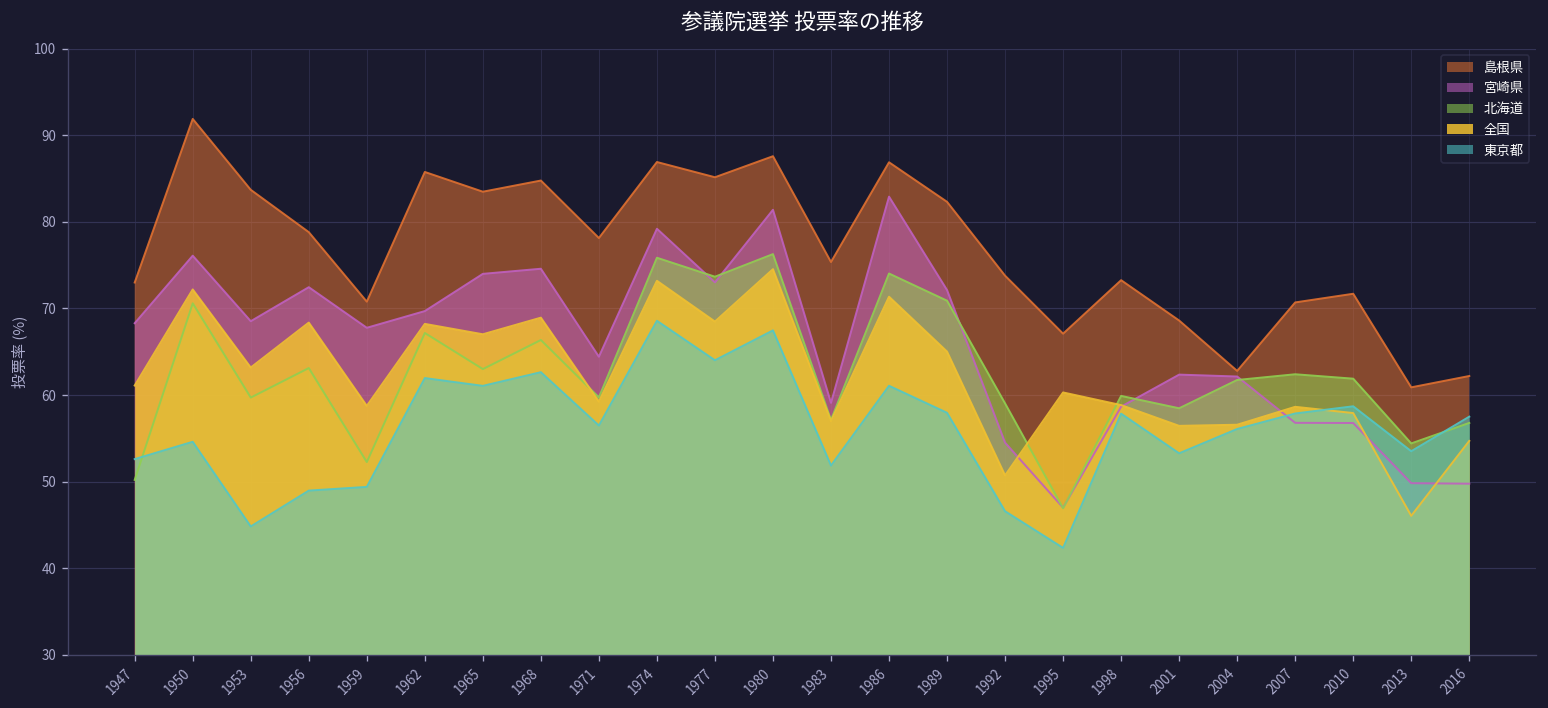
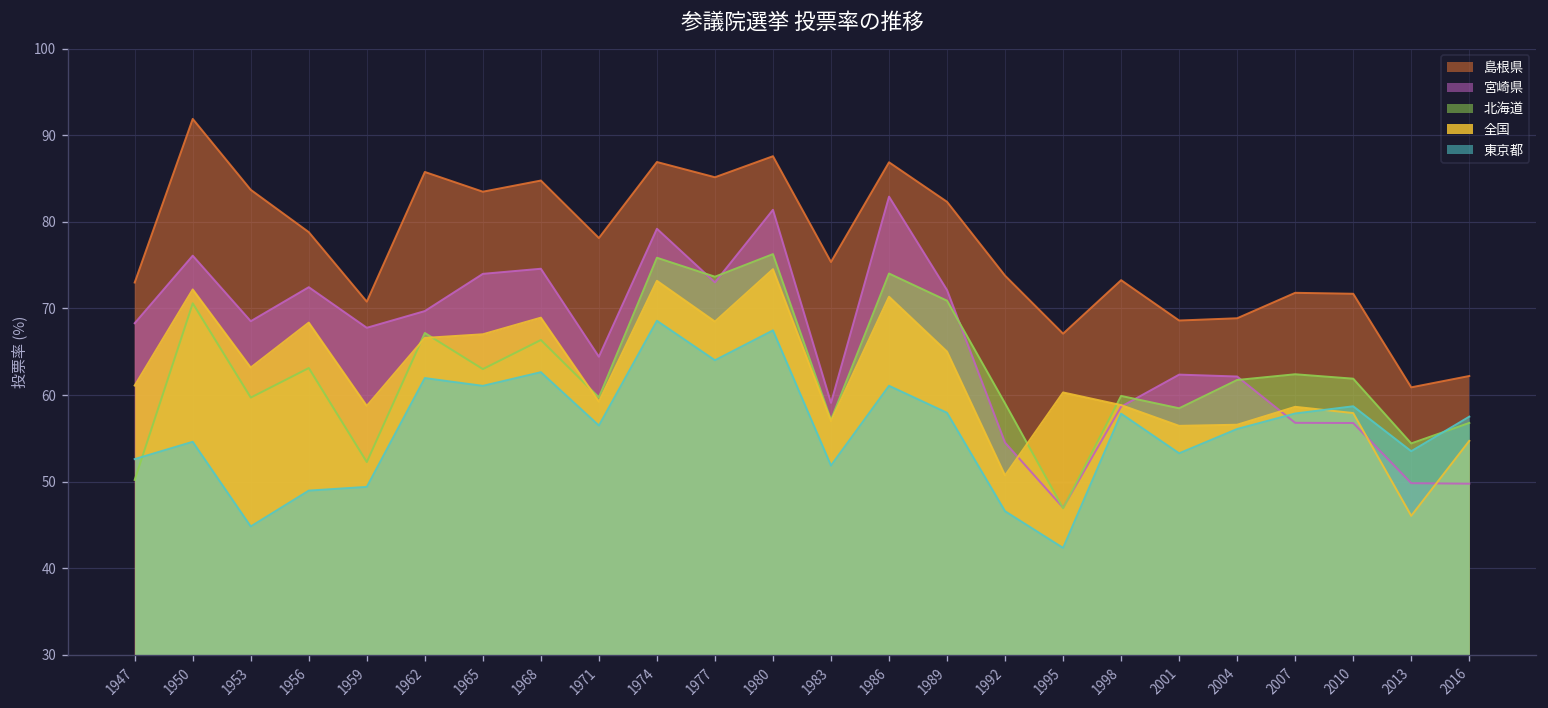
  {
    "島根県": {
      "1947": 73,
      "1950": 92,
      "1953": 84,
      "1956": 79,
      "1959": 71,
      "1962": 86,
      "1965": 83,
      "1968": 85,
      "1971": 78,
      "1974": 87,
      "1977": 85,
      "1980": 88,
      "1983": 75,
      "1986": 87,
      "1989": 82,
      "1992": 74,
      "1995": 67,
      "1998": 73,
      "2001": 69,
-     "2004": 63,
-     "2007": 71,
+     "2004": 69,
+     "2007": 72,
      "2010": 72,
      "2013": 61,
      "2016": 62
    },
    "宮崎県": {
      "1947": 68,
      "1950": 76,
      "1953": 69,
      "1956": 72,
      "1959": 68,
      "1962": 70,
      "1965": 74,
      "1968": 75,
      "1971": 64,
      "1974": 79,
      "1977": 73,
      "1980": 81,
      "1983": 59,
      "1986": 83,
      "1989": 72,
      "1992": 55,
      "2001": 62,
      "2004": 62,
      "2007": 57,
      "2010": 57,
      "2013": 50,
      "2016": 50
    },
    "北海道": {
      "1947": 50,
      "1950": 71,
      "1953": 60,
      "1956": 63,
      "1959": 52,
      "1962": 67,
      "1965": 63,
      "1968": 66,
      "1971": 60,
      "1974": 76,
      "1977": 74,
      "1980": 76,
      "1986": 74,
      "1989": 71,
      "1992": 59,
      "1998": 60,
      "2001": 58,
      "2004": 62,
      "2007": 62,
      "2010": 62,
      "2013": 54,
      "2016": 57
    },
    "全国": {
      "1947": 61,
      "1950": 72,
      "1953": 63,
      "1956": 68,
      "1959": 59,
-     "1962": 68,
+     "1962": 67,
      "1965": 67,
      "1968": 69,
      "1971": 59,
      "1974": 73,
      "1977": 68,
      "1980": 75,
      "1986": 71,
      "1989": 65,
      "1992": 51,
      "1995": 60,
      "2001": 56,
      "2004": 57,
      "2007": 59,
      "2010": 58,
      "2013": 46,
      "2016": 55
    },
    "東京都": {
      "1947": 53,
      "1950": 55,
      "1953": 45,
      "1956": 49,
      "1959": 49,
      "1962": 62,
      "1965": 61,
      "1968": 63,
      "1971": 56,
      "1974": 69,
      "1977": 64,
      "1980": 67,
      "1983": 52,
      "1986": 61,
      "1989": 58,
      "1992": 47,
      "1995": 42,
      "1998": 58,
      "2001": 53,
      "2004": 56,
      "2007": 58,
      "2010": 59,
      "2013": 54,
      "2016": 58
    }
  }
